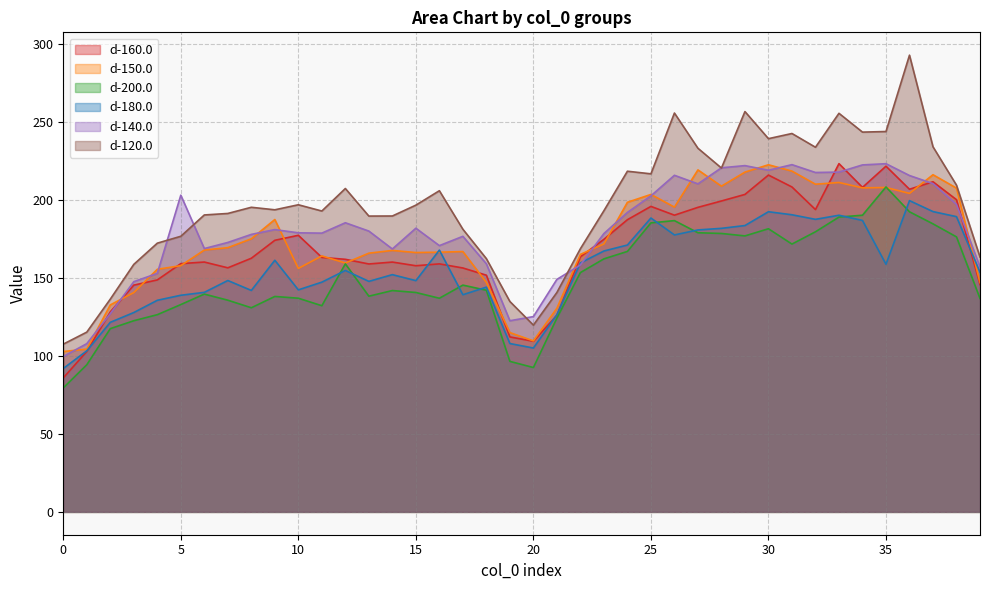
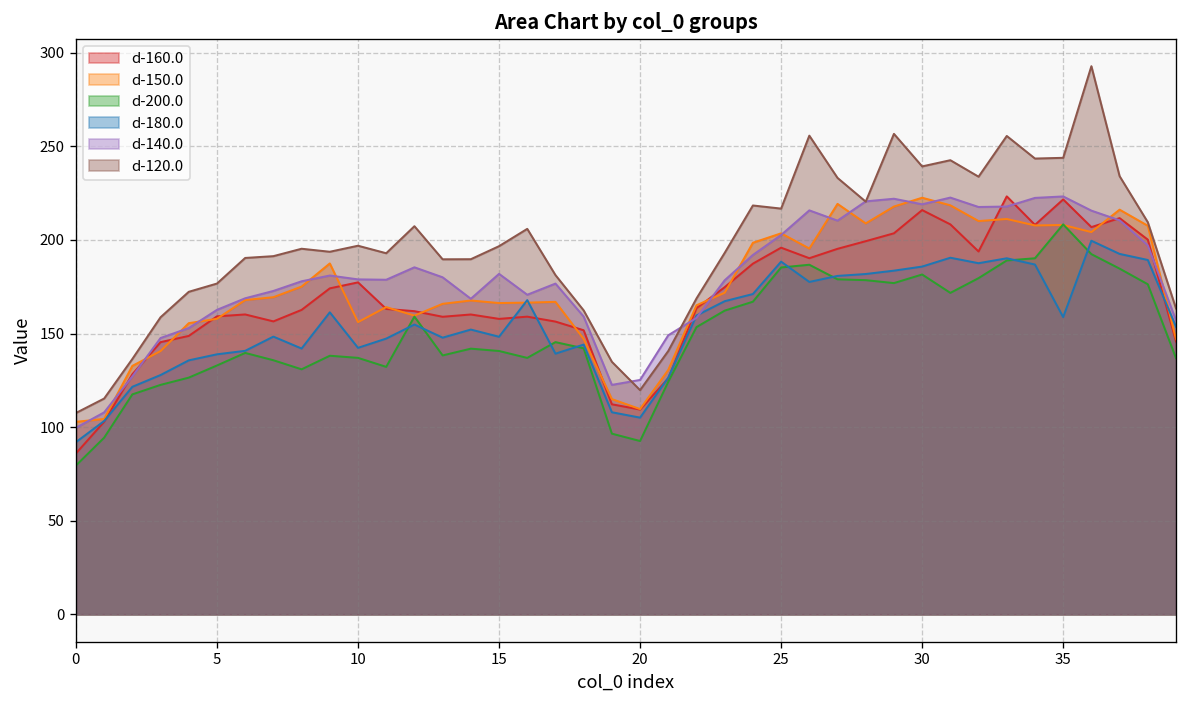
  {
    "d-150.0": {
      "0": 103,
      "10": 156,
      "15": 166,
      "30": 223
    },
    "d-200.0": {
      "0": 80,
      "5": 133,
      "10": 137,
      "15": 141,
      "20": 93,
      "25": 185,
      "30": 182
    },
    "d-180.0": {
      "0": 92,
      "5": 139,
      "10": 142,
      "15": 148,
      "20": 105,
      "25": 188,
-     "30": 192,
+     "30": 186,
      "35": 159
    },
    "d-140.0": {
      "0": 100,
-     "5": 203,
+     "5": 163,
      "15": 182,
      "20": 125,
      "30": 219
    }
  }
